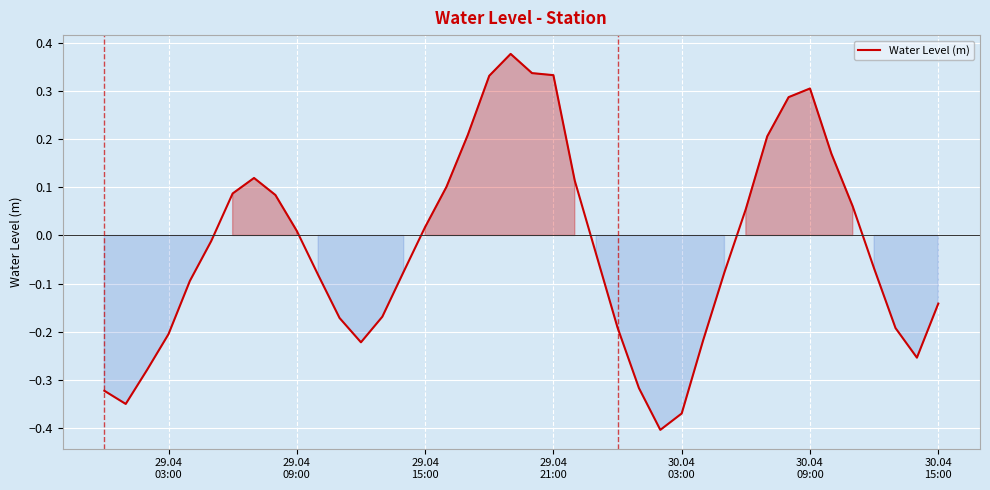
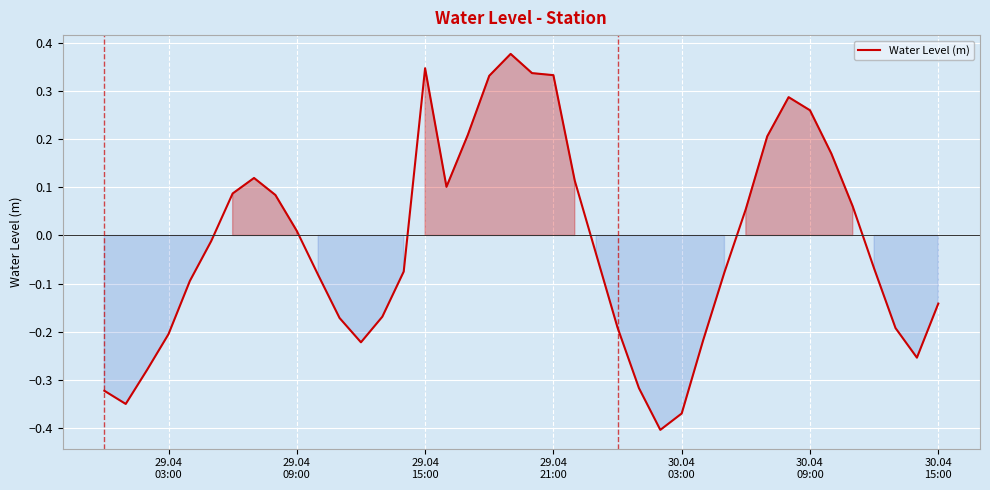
  {
    "29.04 03:00": -0.20,
    "29.04 09:00": 0.01,
-   "29.04 15:00": 0.02,
+   "29.04 15:00": 0.35,
    "29.04 21:00": 0.33,
    "30.04 03:00": -0.37,
-   "30.04 09:00": 0.31,
+   "30.04 09:00": 0.26,
    "30.04 15:00": -0.14
  }
